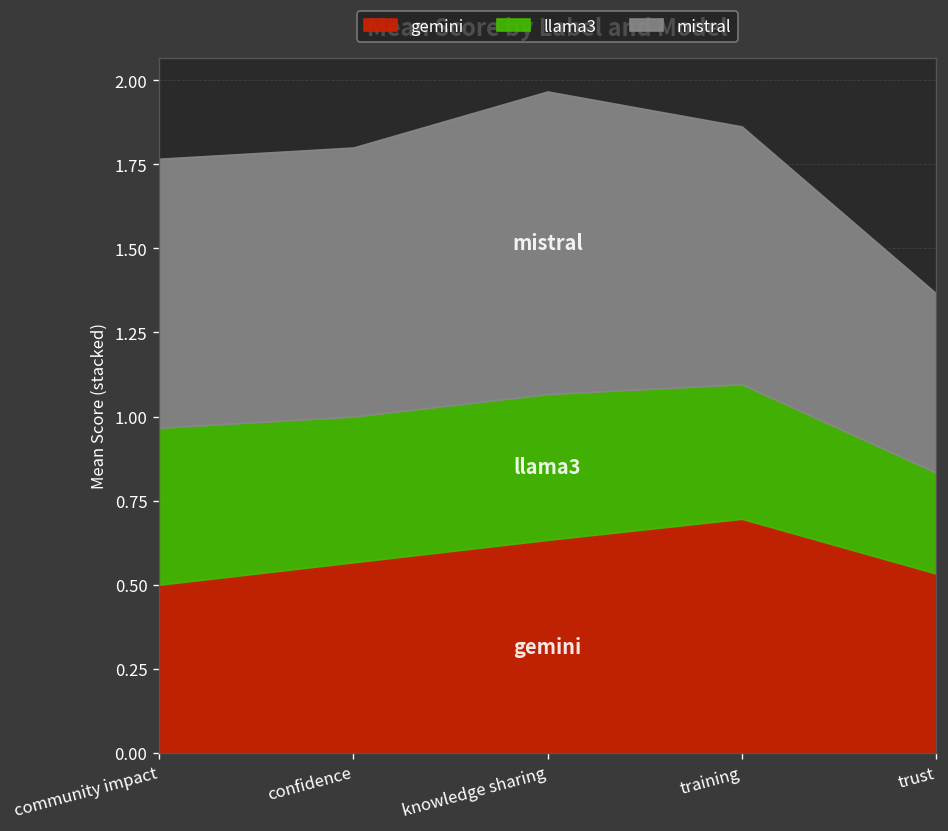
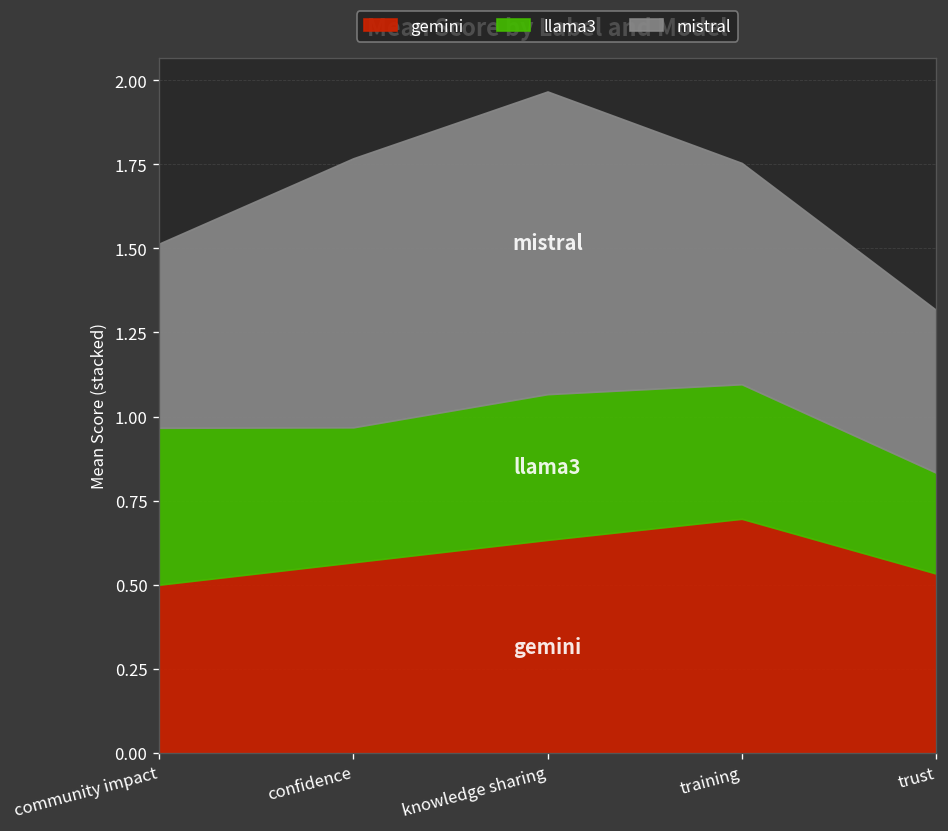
  {
    "gemini": {
      "community impact": 0.50,
      "confidence": 0.57,
      "knowledge sharing": 0.63,
      "training": 0.70,
      "trust": 0.53
    },
    "llama3": {
      "community impact": 0.47,
-     "confidence": 0.43,
+     "confidence": 0.40,
      "knowledge sharing": 0.43,
      "training": 0.40,
      "trust": 0.30
    },
    "mistral": {
-     "community impact": 0.80,
+     "community impact": 0.55,
      "confidence": 0.80,
      "knowledge sharing": 0.90,
-     "training": 0.77,
-     "trust": 0.53
+     "training": 0.66,
+     "trust": 0.48
    }
  }
